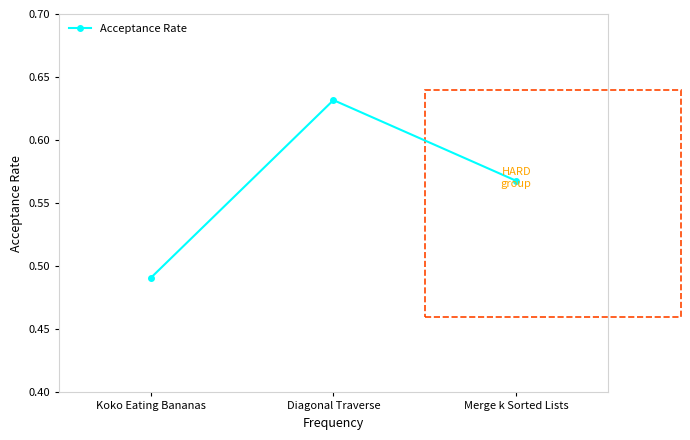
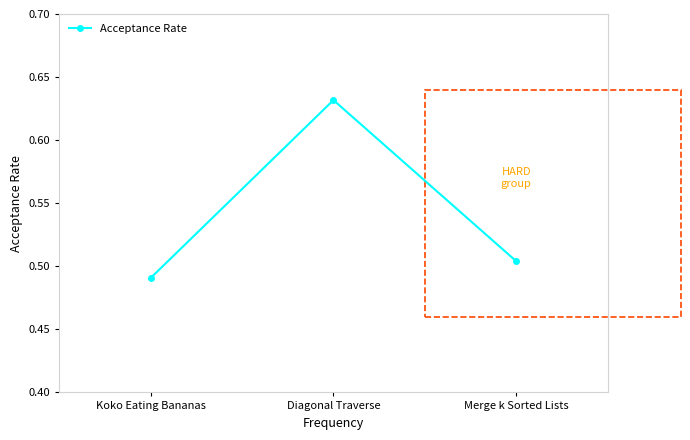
  {
    "Koko Eating Bananas": 0.491,
    "Diagonal Traverse": 0.632,
-   "Merge k Sorted Lists": 0.568
+   "Merge k Sorted Lists": 0.504
  }
